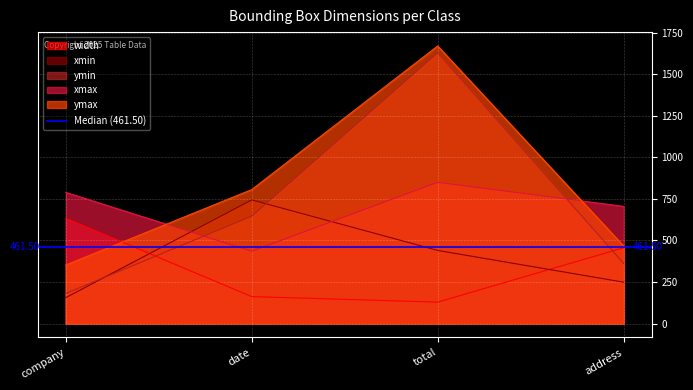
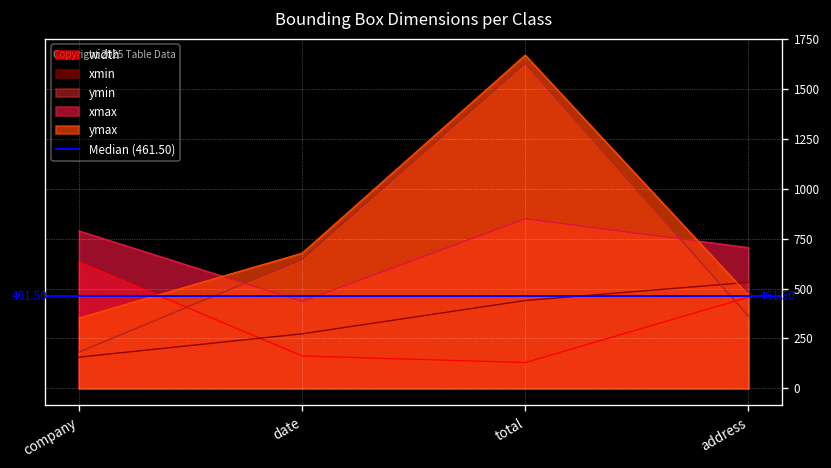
  {
    "width": {
      "company": 630,
      "date": 160,
      "total": 130
    },
    "xmin": {
      "company": 160,
-     "date": 740,
+     "date": 270,
      "total": 440,
-     "address": 250
+     "address": 530
    },
    "ymax": {
      "company": 350,
-     "date": 810,
+     "date": 680,
      "total": 1670
    }
  }
